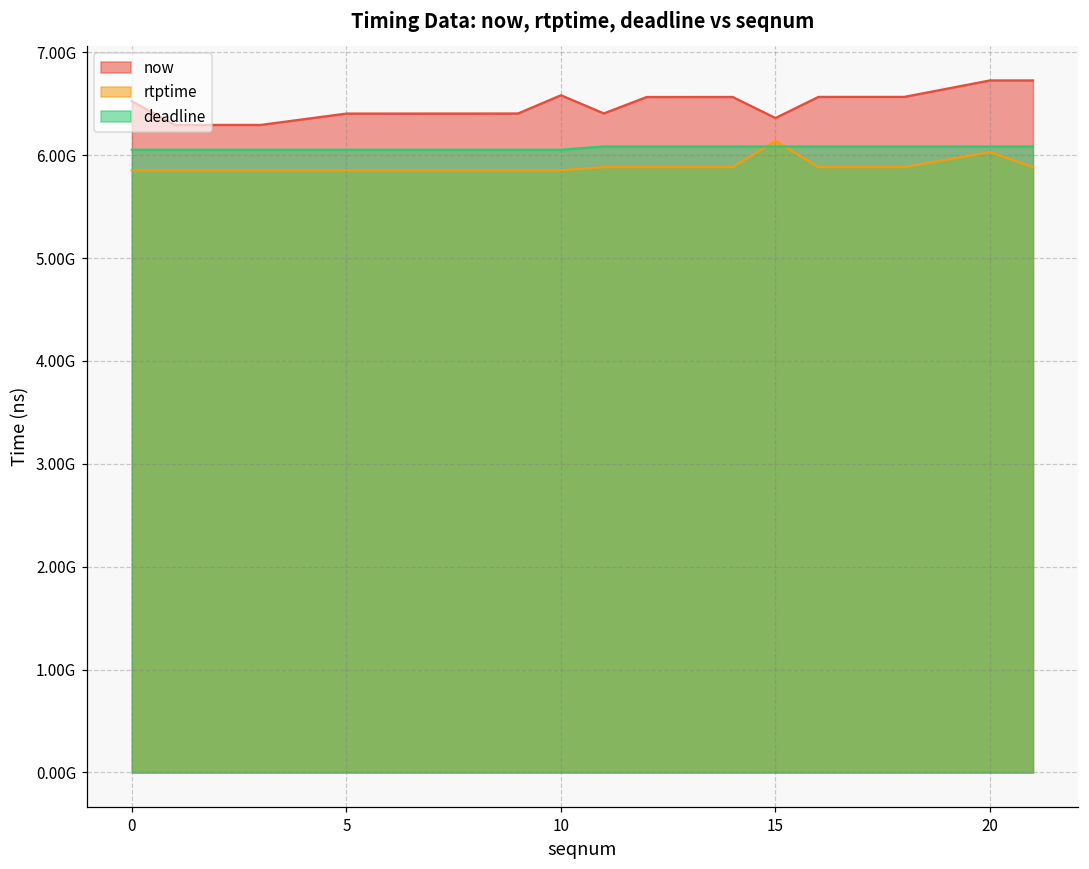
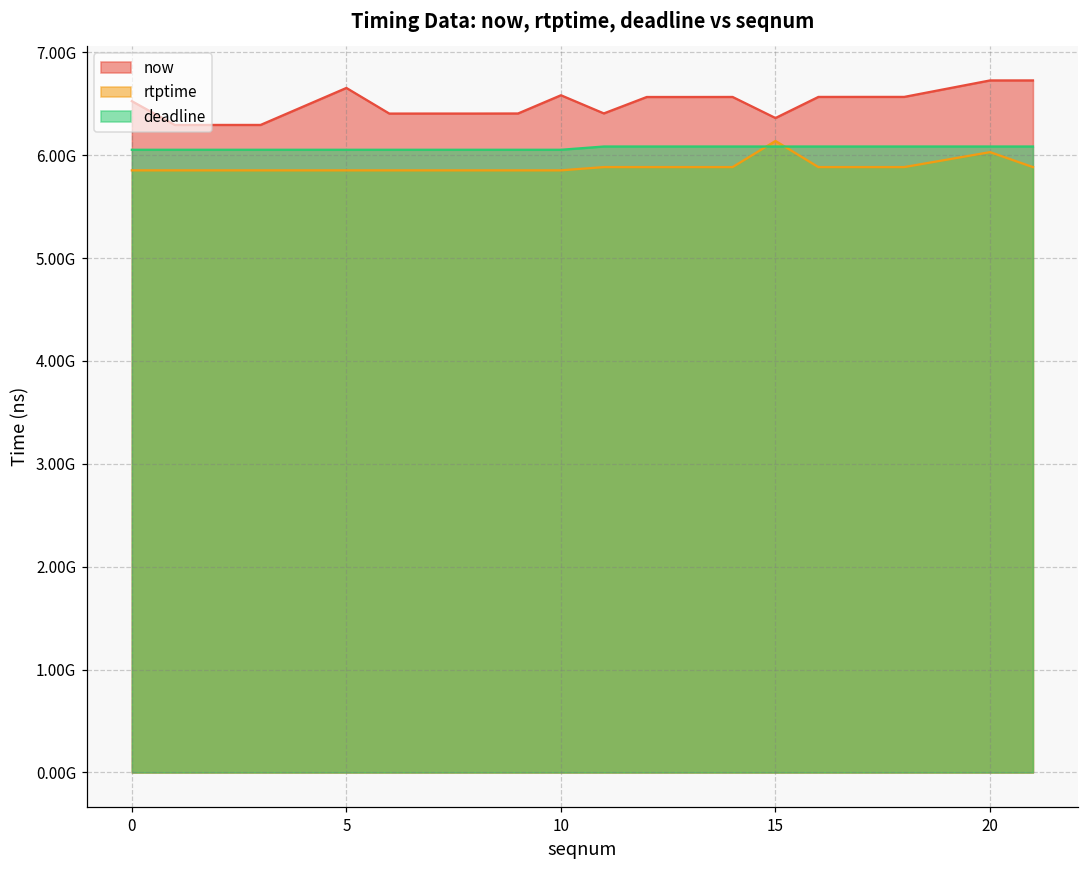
  {
    "now": {
-     "5": 6400000000,
+     "5": 6700000000,
      "10": 6600000000,
      "15": 6400000000,
      "20": 6700000000
    },
    "rtptime": {
      "0": 5900000000,
      "5": 5900000000,
      "10": 5900000000,
      "15": 6100000000,
      "20": 6000000000
    },
    "deadline": {
      "0": 6100000000,
      "5": 6100000000,
      "10": 6100000000,
      "15": 6100000000,
      "20": 6100000000
    }
  }
